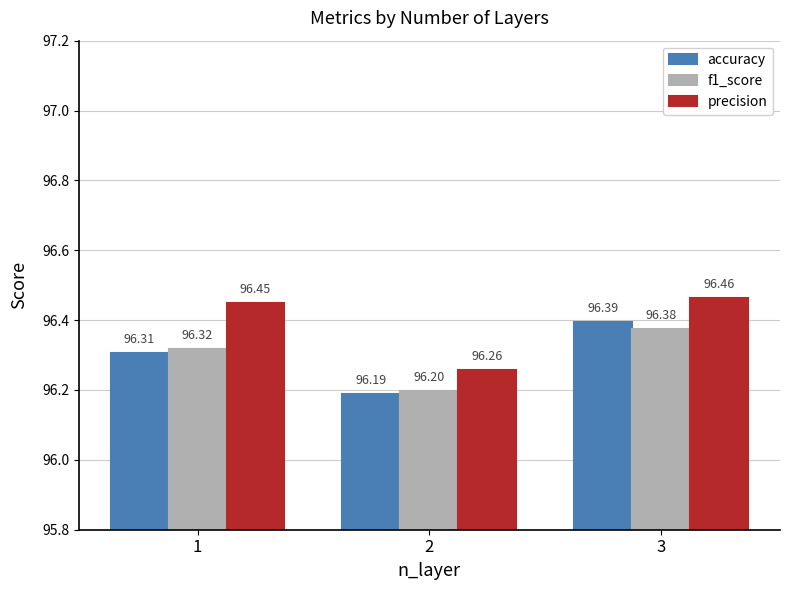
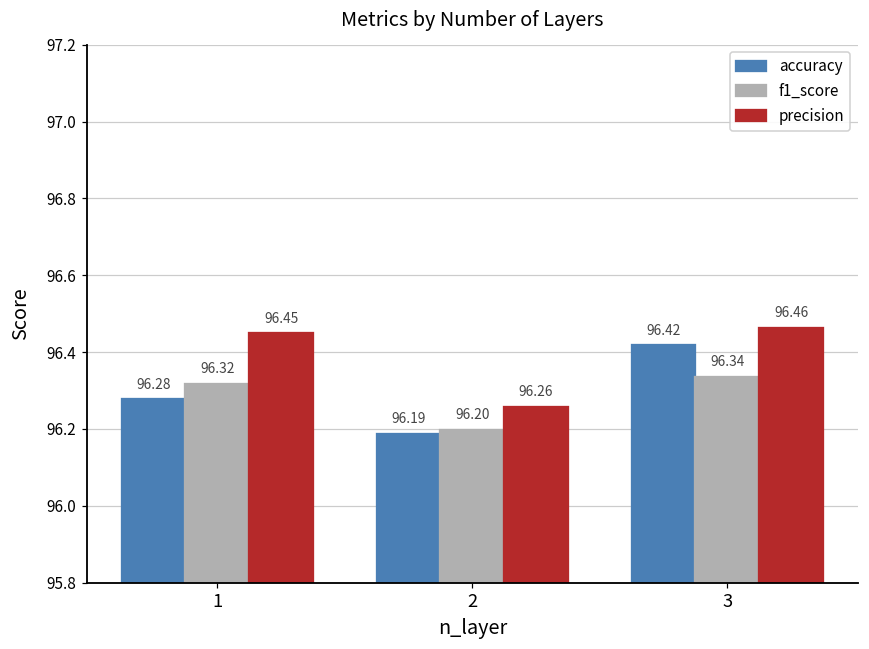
  {
    "accuracy": {
-     "1": 96.31,
+     "1": 96.28,
      "2": 96.19,
-     "3": 96.39
+     "3": 96.42
    },
    "f1_score": {
      "1": 96.32,
      "2": 96.20,
-     "3": 96.38
+     "3": 96.34
    },
    "precision": {
      "1": 96.45,
      "2": 96.26,
      "3": 96.46
    }
  }
